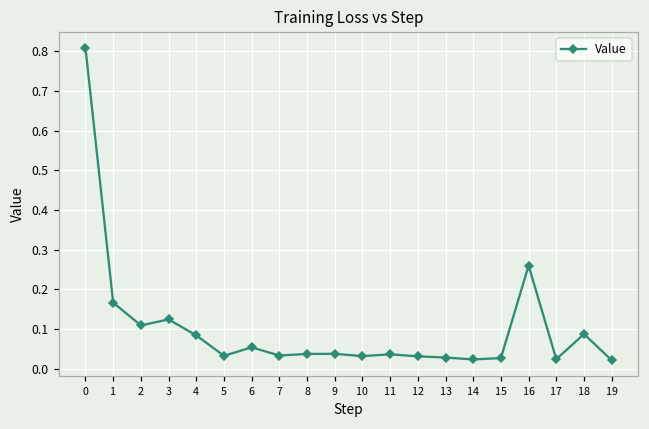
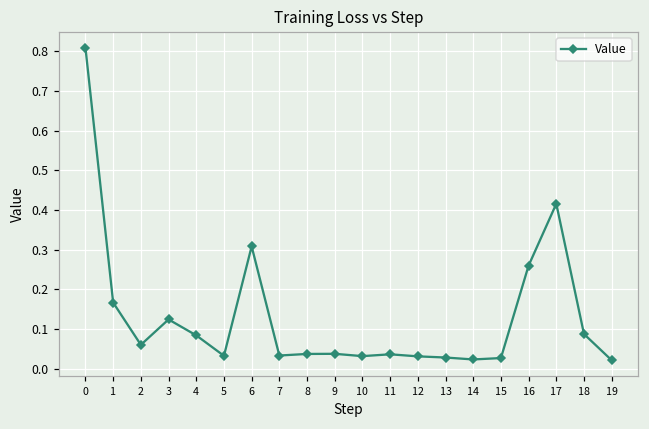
  {
    "0": 0.81,
    "1": 0.17,
-   "2": 0.11,
+   "2": 0.06,
    "3": 0.12,
    "4": 0.08,
    "5": 0.03,
-   "6": 0.05,
+   "6": 0.31,
    "7": 0.03,
    "8": 0.04,
    "9": 0.04,
    "10": 0.03,
    "11": 0.04,
    "12": 0.03,
    "13": 0.03,
    "14": 0.02,
    "15": 0.03,
    "16": 0.26,
-   "17": 0.02,
+   "17": 0.42,
    "18": 0.09,
    "19": 0.02
  }
